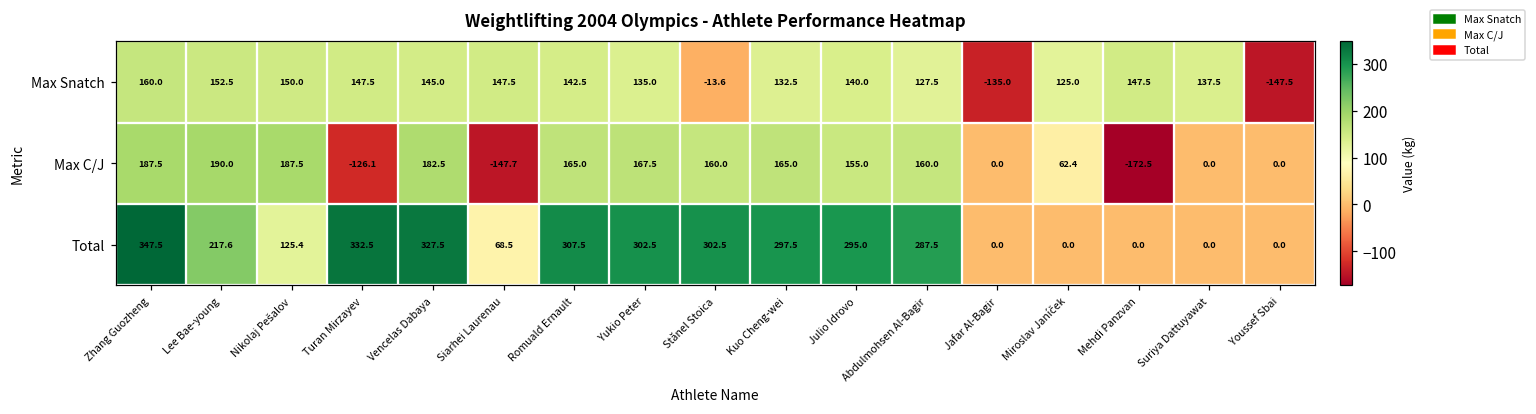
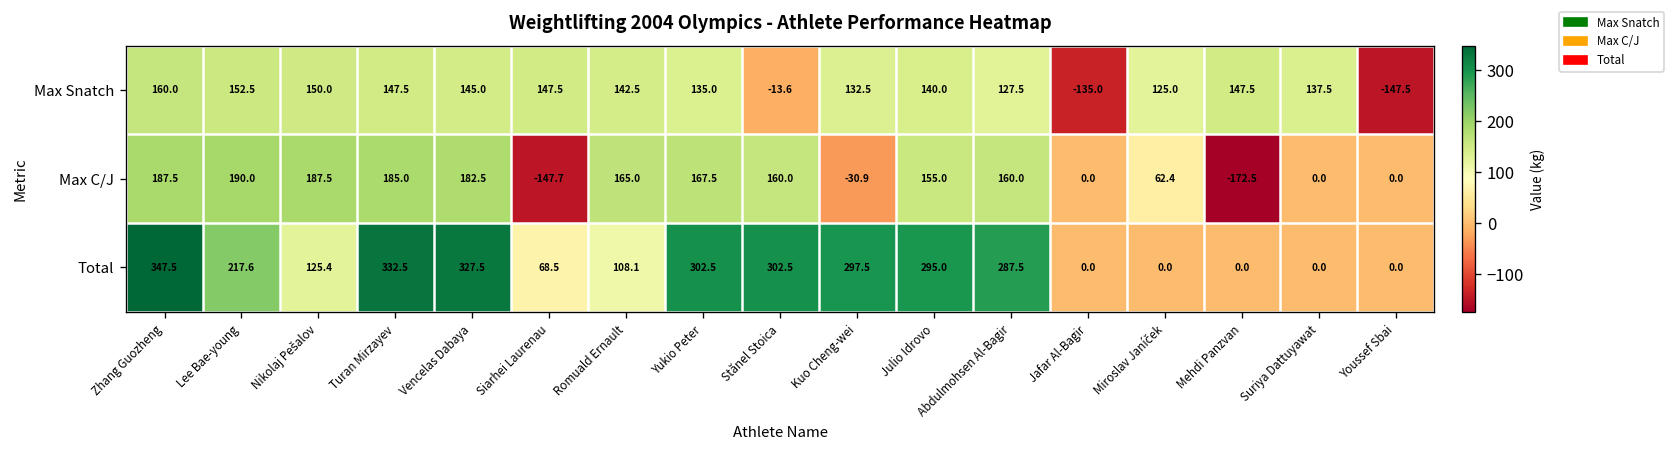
  {
    "Max Snatch": {
      "Zhang Guozheng": 160.0,
      "Lee Bae-young": 152.5,
      "Nikolaj Pešalov": 150.0,
      "Turan Mirzayev": 147.5,
      "Vencelas Dabaya": 145.0,
      "Siarhei Laurenau": 147.5,
      "Romuald Ernault": 142.5,
      "Yukio Peter": 135.0,
      "Stănel Stoica": -13.6,
      "Kuo Cheng-wei": 132.5,
      "Julio Idrovo": 140.0,
      "Abdulmohsen Al-Bagir": 127.5,
      "Jafar Al-Bagir": -135.0,
      "Miroslav Janíček": 125.0,
      "Mehdi Panzvan": 147.5,
      "Suriya Dattuyawat": 137.5,
      "Youssef Sbai": -147.5
    },
    "Max C/J": {
      "Zhang Guozheng": 187.5,
      "Lee Bae-young": 190.0,
      "Nikolaj Pešalov": 187.5,
-     "Turan Mirzayev": -126.1,
+     "Turan Mirzayev": 185.0,
      "Vencelas Dabaya": 182.5,
      "Siarhei Laurenau": -147.7,
      "Romuald Ernault": 165.0,
      "Yukio Peter": 167.5,
      "Stănel Stoica": 160.0,
-     "Kuo Cheng-wei": 165.0,
+     "Kuo Cheng-wei": -30.9,
      "Julio Idrovo": 155.0,
      "Abdulmohsen Al-Bagir": 160.0,
      "Jafar Al-Bagir": 0.0,
      "Miroslav Janíček": 62.4,
      "Mehdi Panzvan": -172.5,
      "Suriya Dattuyawat": 0.0,
      "Youssef Sbai": 0.0
    },
    "Total": {
      "Zhang Guozheng": 347.5,
      "Lee Bae-young": 217.6,
      "Nikolaj Pešalov": 125.4,
      "Turan Mirzayev": 332.5,
      "Vencelas Dabaya": 327.5,
      "Siarhei Laurenau": 68.5,
-     "Romuald Ernault": 307.5,
+     "Romuald Ernault": 108.1,
      "Yukio Peter": 302.5,
      "Stănel Stoica": 302.5,
      "Kuo Cheng-wei": 297.5,
      "Julio Idrovo": 295.0,
      "Abdulmohsen Al-Bagir": 287.5,
      "Jafar Al-Bagir": 0.0,
      "Miroslav Janíček": 0.0,
      "Mehdi Panzvan": 0.0,
      "Suriya Dattuyawat": 0.0,
      "Youssef Sbai": 0.0
    }
  }
